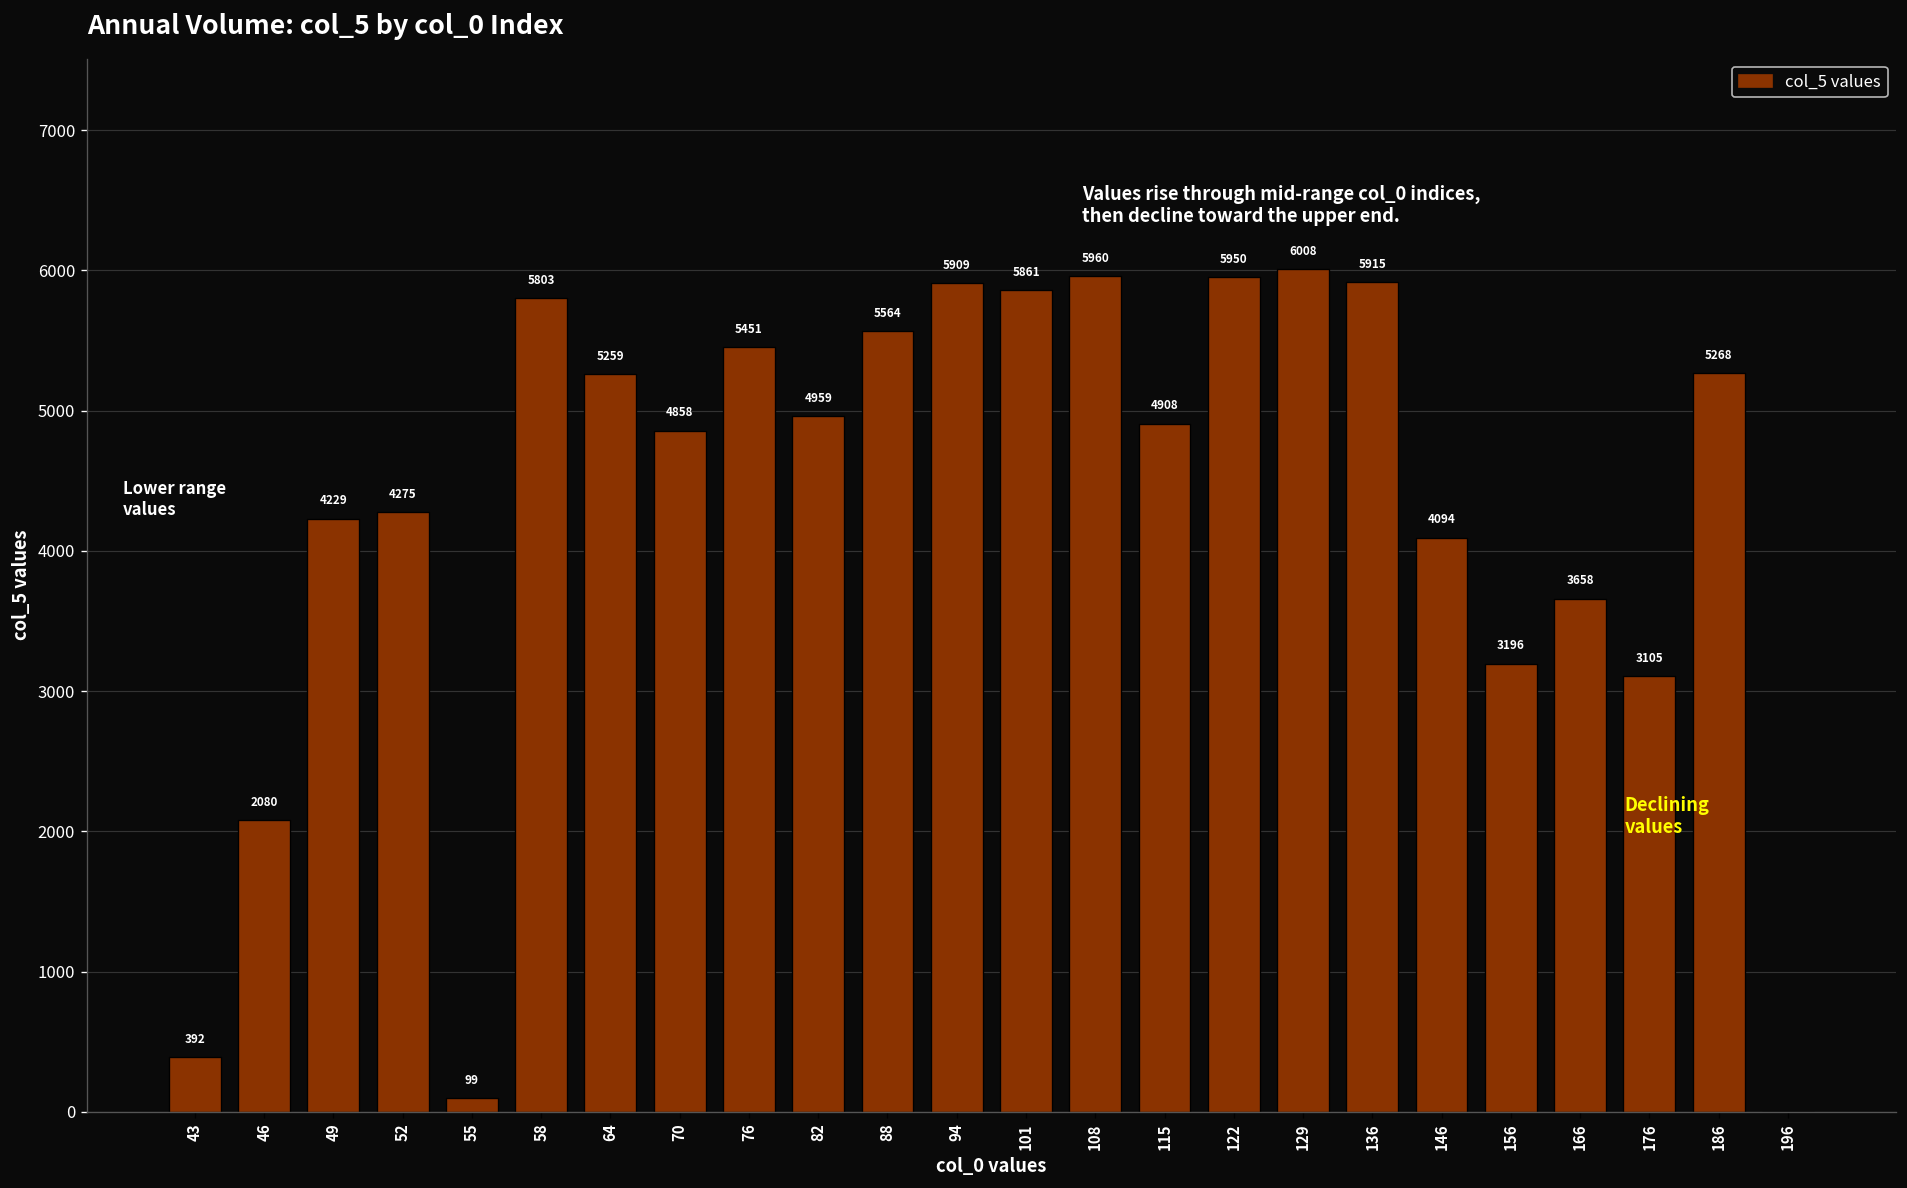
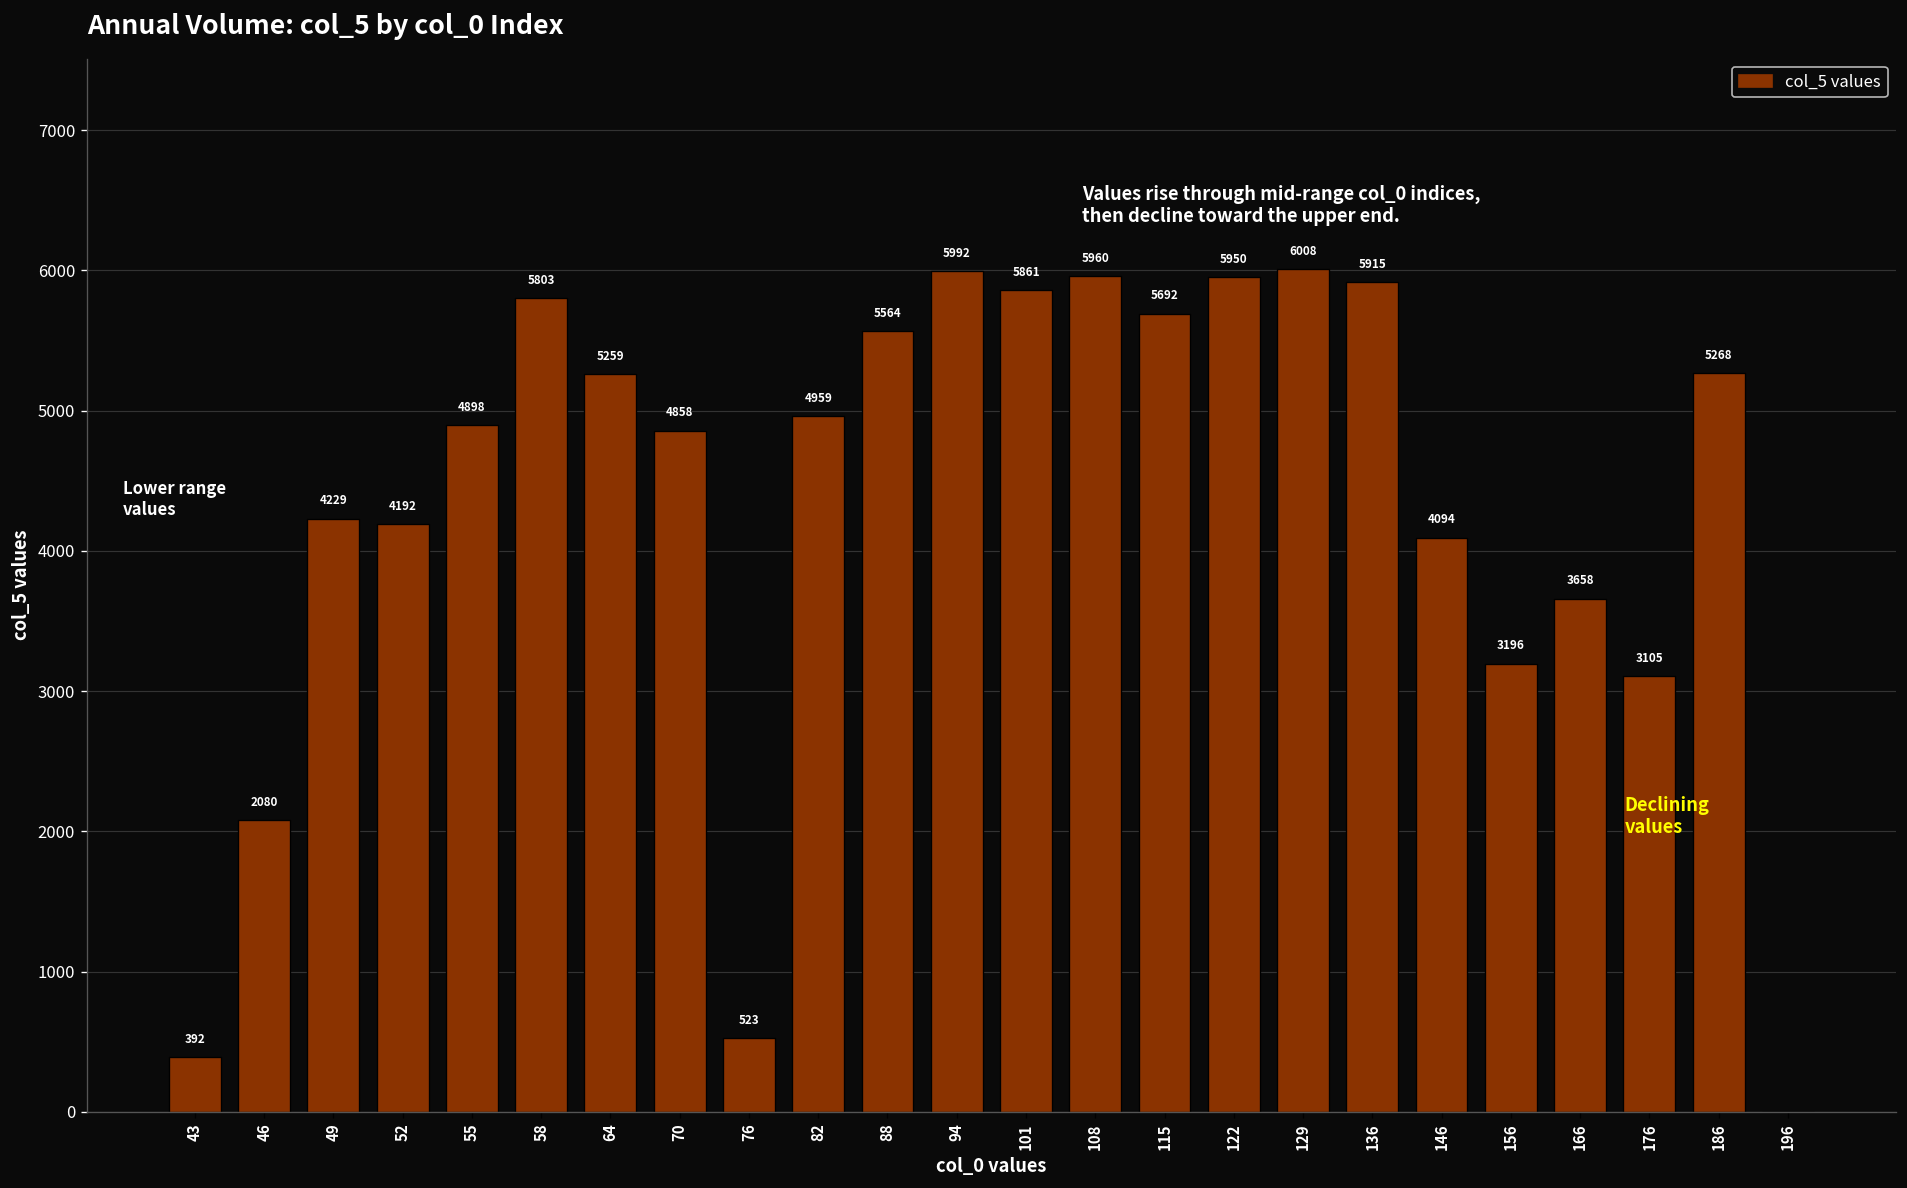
  {
    "43": 392,
    "46": 2080,
    "49": 4229,
-   "52": 4275,
-   "55": 99,
+   "52": 4192,
+   "55": 4898,
    "58": 5803,
    "64": 5259,
    "70": 4858,
-   "76": 5451,
+   "76": 523,
    "82": 4959,
    "88": 5564,
-   "94": 5909,
+   "94": 5992,
    "101": 5861,
    "108": 5960,
-   "115": 4908,
+   "115": 5692,
    "122": 5950,
    "129": 6008,
    "136": 5915,
    "146": 4094,
    "156": 3196,
    "166": 3658,
    "176": 3105,
    "186": 5268
  }
